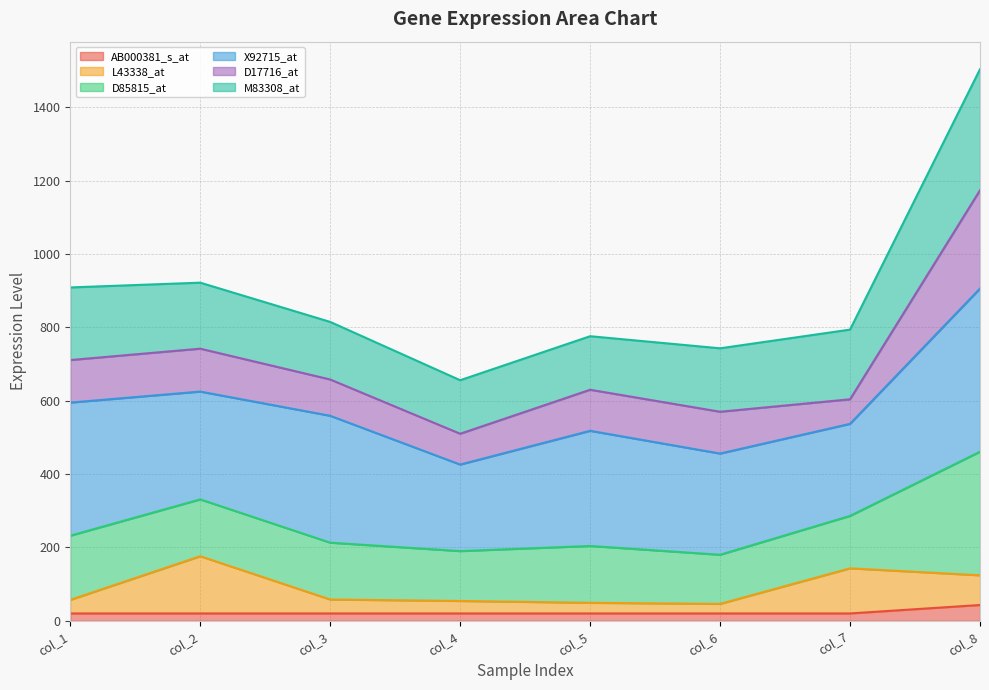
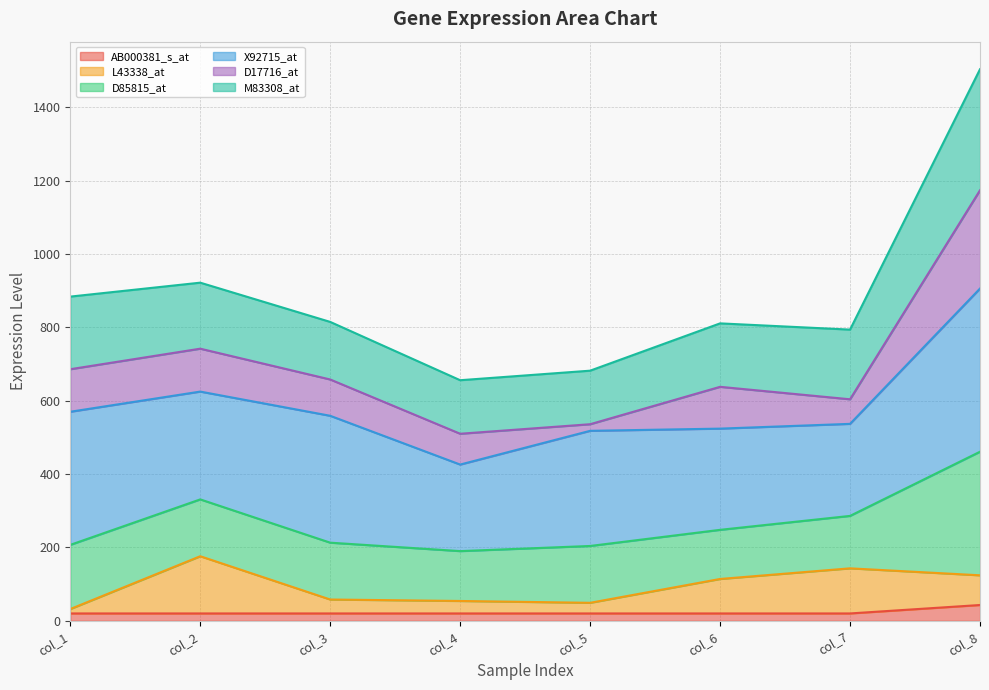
  {
    "AB000381_s_at": {
      "col_1": 20,
      "col_2": 20,
      "col_3": 20,
      "col_4": 20,
      "col_5": 20,
      "col_6": 20,
      "col_7": 20,
      "col_8": 40
    },
    "L43338_at": {
-     "col_1": 40,
+     "col_1": 10,
      "col_2": 160,
      "col_3": 40,
      "col_4": 30,
      "col_5": 30,
-     "col_6": 30,
+     "col_6": 90,
      "col_7": 120,
      "col_8": 80
    },
    "X92715_at": {
      "col_1": 360,
      "col_2": 290,
      "col_3": 350,
      "col_4": 240,
      "col_5": 310,
      "col_6": 280,
      "col_7": 250,
      "col_8": 450
    },
    "D17716_at": {
      "col_1": 120,
      "col_2": 120,
      "col_3": 100,
      "col_4": 80,
-     "col_5": 110,
+     "col_5": 20,
      "col_6": 110,
      "col_7": 70,
      "col_8": 270
    }
  }
